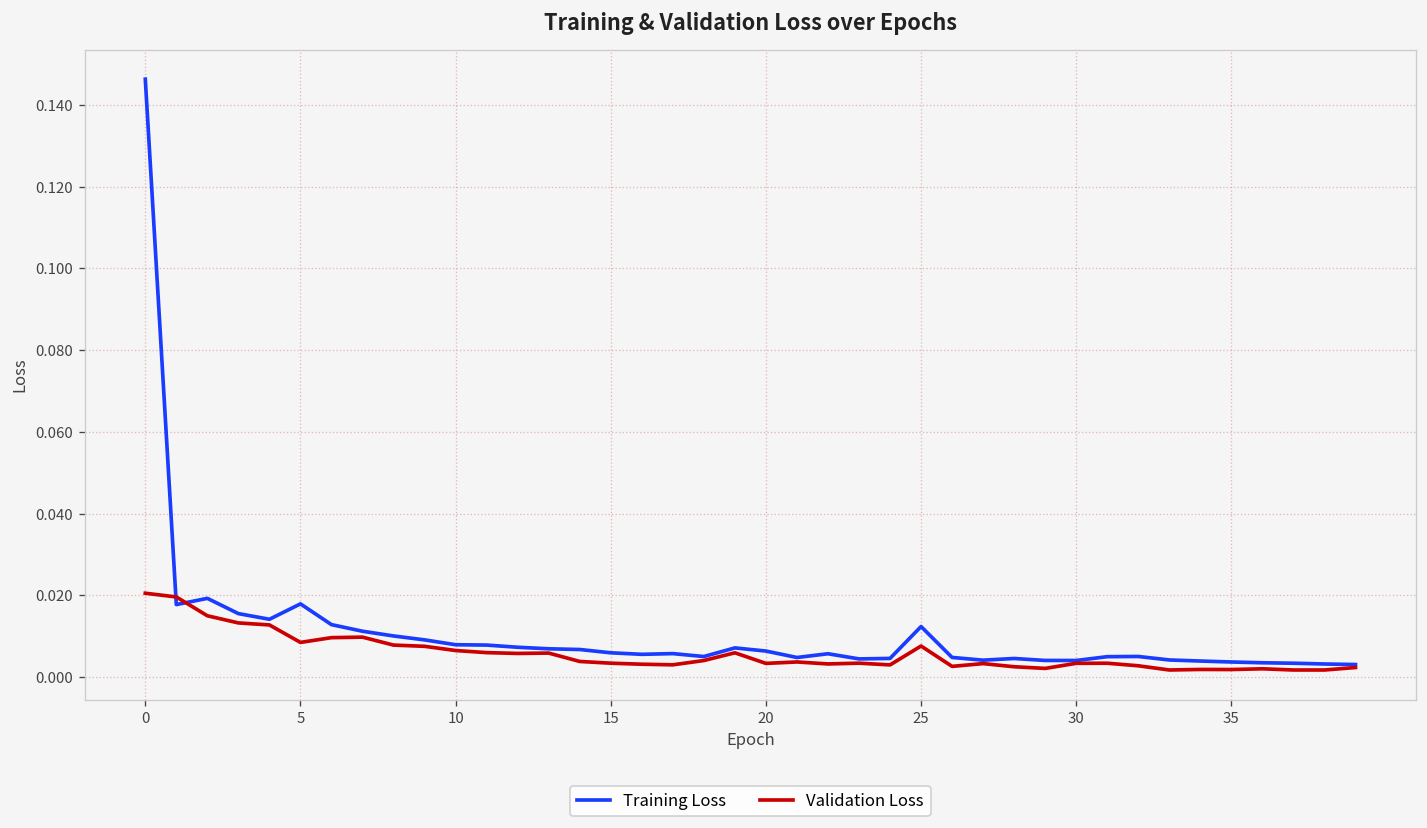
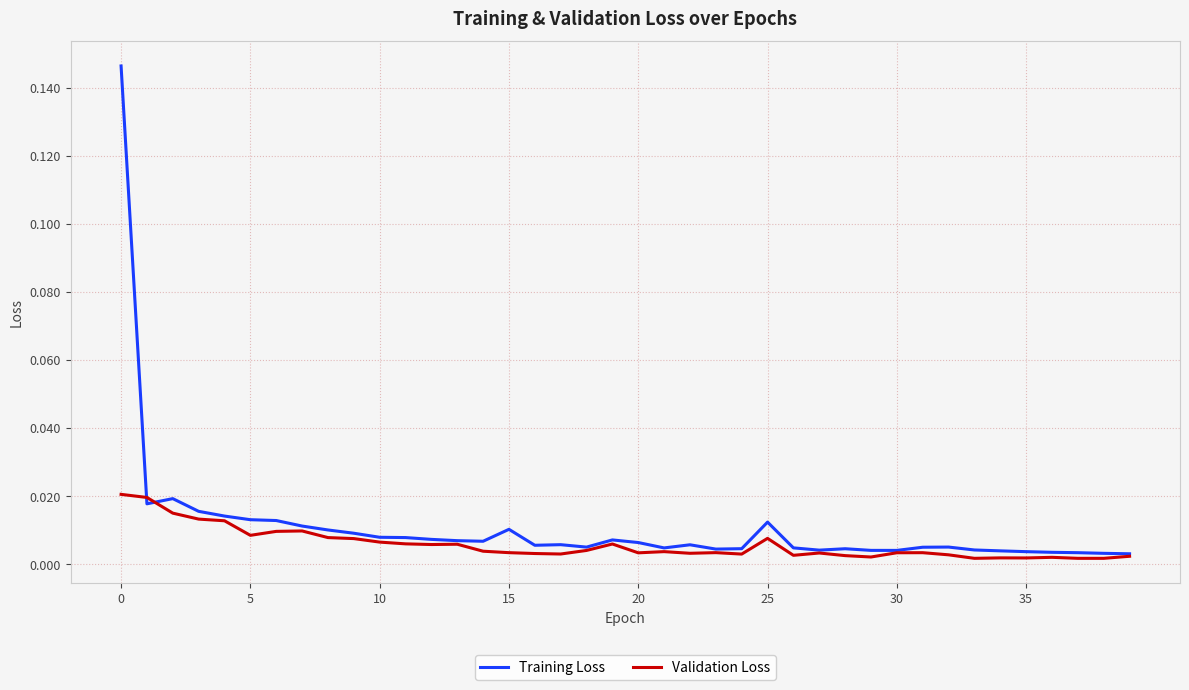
  {
    "Training Loss": {
      "0": 0.146,
-     "5": 0.018,
+     "5": 0.013,
      "10": 0.008,
-     "15": 0.006,
+     "15": 0.010,
      "20": 0.006,
      "25": 0.012,
      "35": 0.004
    },
    "Validation Loss": {
      "0": 0.021,
      "5": 0.009,
      "10": 0.007,
      "15": 0.003,
      "20": 0.003,
      "25": 0.008,
      "35": 0.002
    }
  }
